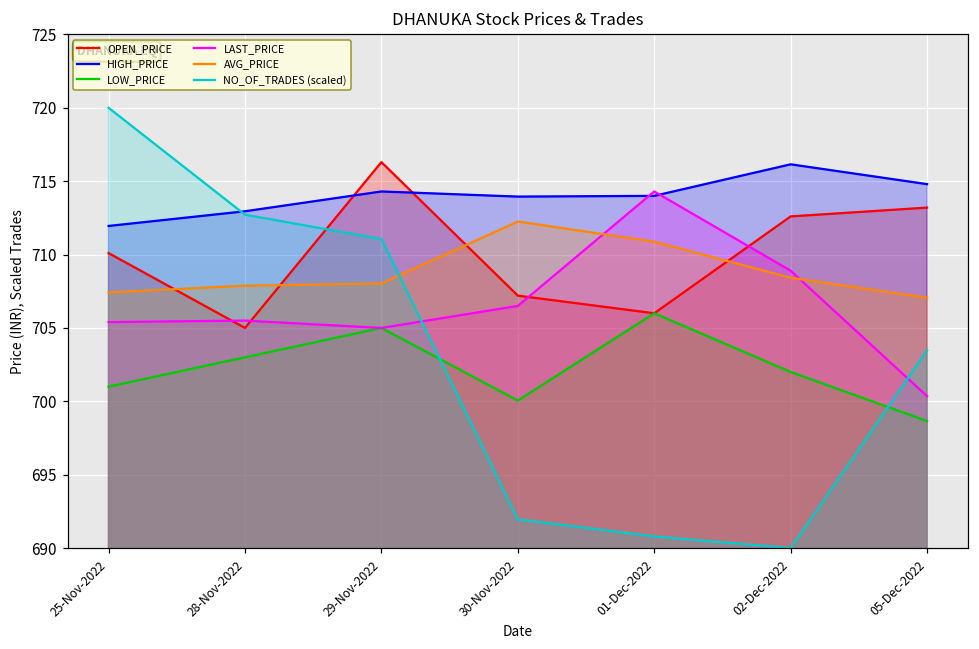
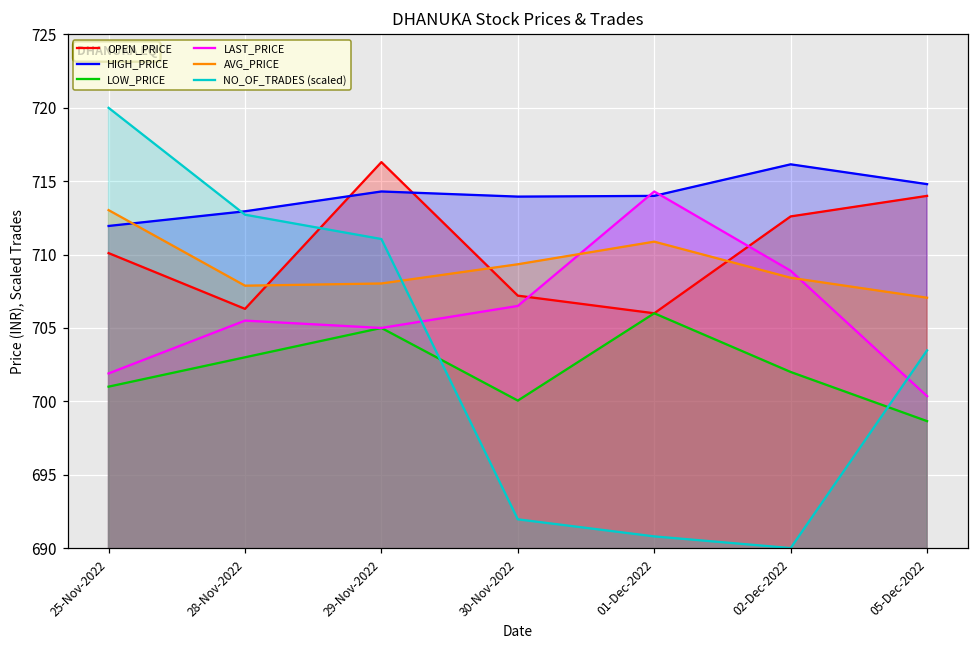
  {
    "OPEN_PRICE": {
      "25-Nov-2022": 710.1,
-     "28-Nov-2022": 705.0,
+     "28-Nov-2022": 706.3,
      "29-Nov-2022": 716.3,
      "30-Nov-2022": 707.2,
      "02-Dec-2022": 712.6,
-     "05-Dec-2022": 713.2
+     "05-Dec-2022": 714.0
    },
    "HIGH_PRICE": {
      "25-Nov-2022": 712.0,
      "28-Nov-2022": 713.0,
      "29-Nov-2022": 714.3,
      "30-Nov-2022": 714.0,
      "01-Dec-2022": 714.0,
      "02-Dec-2022": 716.2,
      "05-Dec-2022": 714.8
    },
    "LOW_PRICE": {
      "25-Nov-2022": 701.0,
      "28-Nov-2022": 703.0,
      "30-Nov-2022": 700.1,
      "02-Dec-2022": 702.0,
      "05-Dec-2022": 698.7
    },
    "LAST_PRICE": {
-     "25-Nov-2022": 705.4,
+     "25-Nov-2022": 701.9,
      "28-Nov-2022": 705.5,
      "30-Nov-2022": 706.5,
      "01-Dec-2022": 714.3,
      "02-Dec-2022": 708.9,
      "05-Dec-2022": 700.4
    },
    "AVG_PRICE": {
-     "25-Nov-2022": 707.4,
+     "25-Nov-2022": 713.0,
      "28-Nov-2022": 707.9,
      "29-Nov-2022": 708.0,
-     "30-Nov-2022": 712.3,
+     "30-Nov-2022": 709.3,
      "01-Dec-2022": 710.9,
      "02-Dec-2022": 708.4,
      "05-Dec-2022": 707.1
    },
    "NO_OF_TRADES (scaled)": {
      "25-Nov-2022": 720.0,
      "28-Nov-2022": 712.7,
      "29-Nov-2022": 711.1,
      "30-Nov-2022": 692.0,
      "01-Dec-2022": 690.8,
      "02-Dec-2022": 690.0,
      "05-Dec-2022": 703.5
    }
  }
